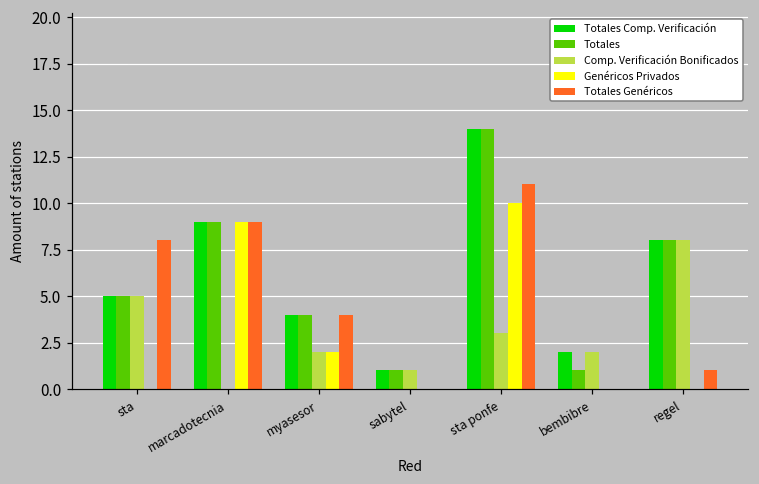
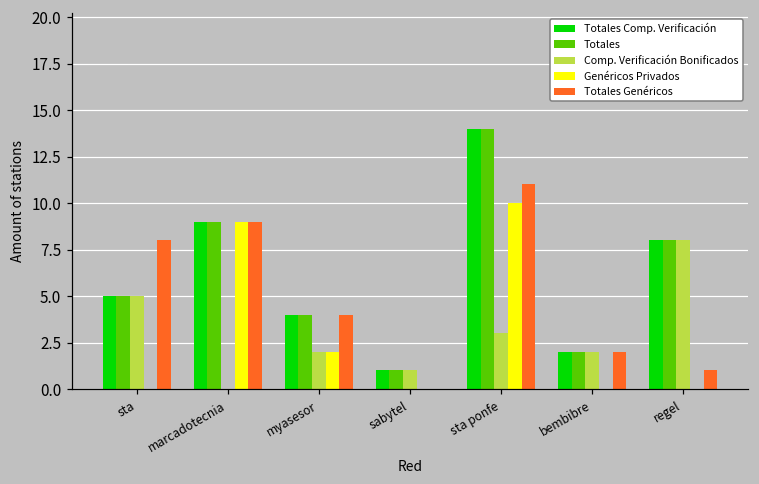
  {
    "Totales Comp. Verificación": {
      "sta": 5,
      "marcadotecnia": 9,
      "myasesor": 4,
      "sabytel": 1,
      "sta ponfe": 14,
      "bembibre": 2,
      "regel": 8
    },
    "Totales": {
      "sta": 5,
      "marcadotecnia": 9,
      "myasesor": 4,
      "sabytel": 1,
      "sta ponfe": 14,
-     "bembibre": 1,
+     "bembibre": 2,
      "regel": 8
    },
    "Comp. Verificación Bonificados": {
      "sta": 5,
      "marcadotecnia": 0,
      "myasesor": 2,
      "sabytel": 1,
      "sta ponfe": 3,
      "bembibre": 2,
      "regel": 8
    },
    "Genéricos Privados": {
      "sta": 0,
      "marcadotecnia": 9,
      "myasesor": 2,
      "sabytel": 0,
      "sta ponfe": 10,
      "bembibre": 0,
      "regel": 0
    },
    "Totales Genéricos": {
      "sta": 8,
      "marcadotecnia": 9,
      "myasesor": 4,
      "sabytel": 0,
      "sta ponfe": 11,
-     "bembibre": 0,
+     "bembibre": 2,
      "regel": 1
    }
  }
